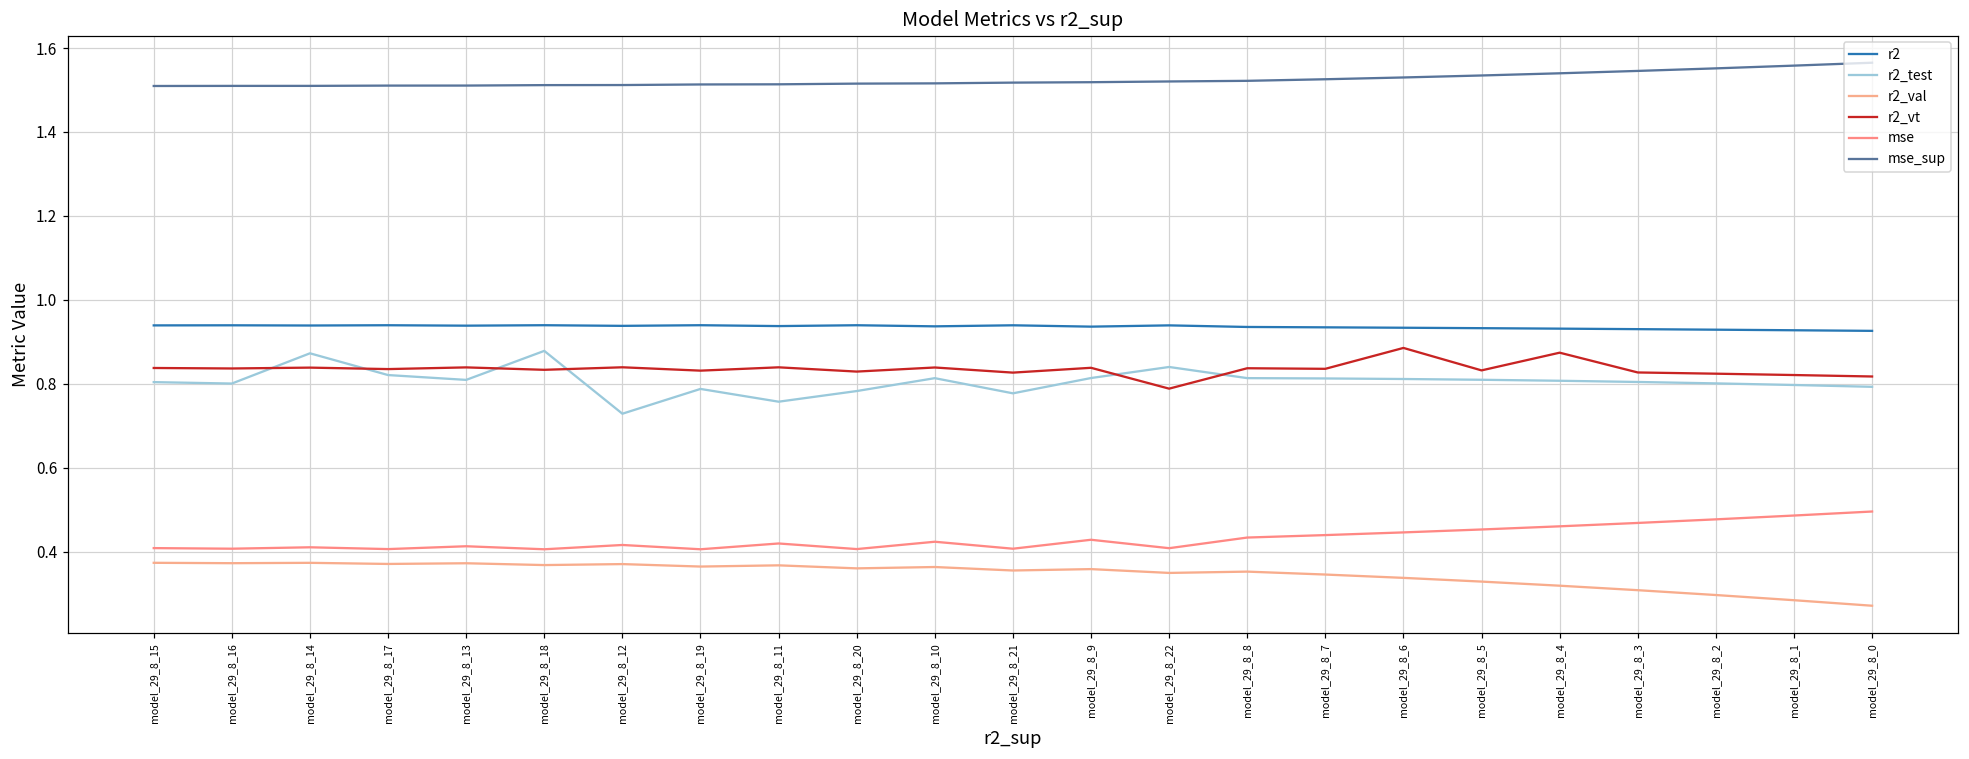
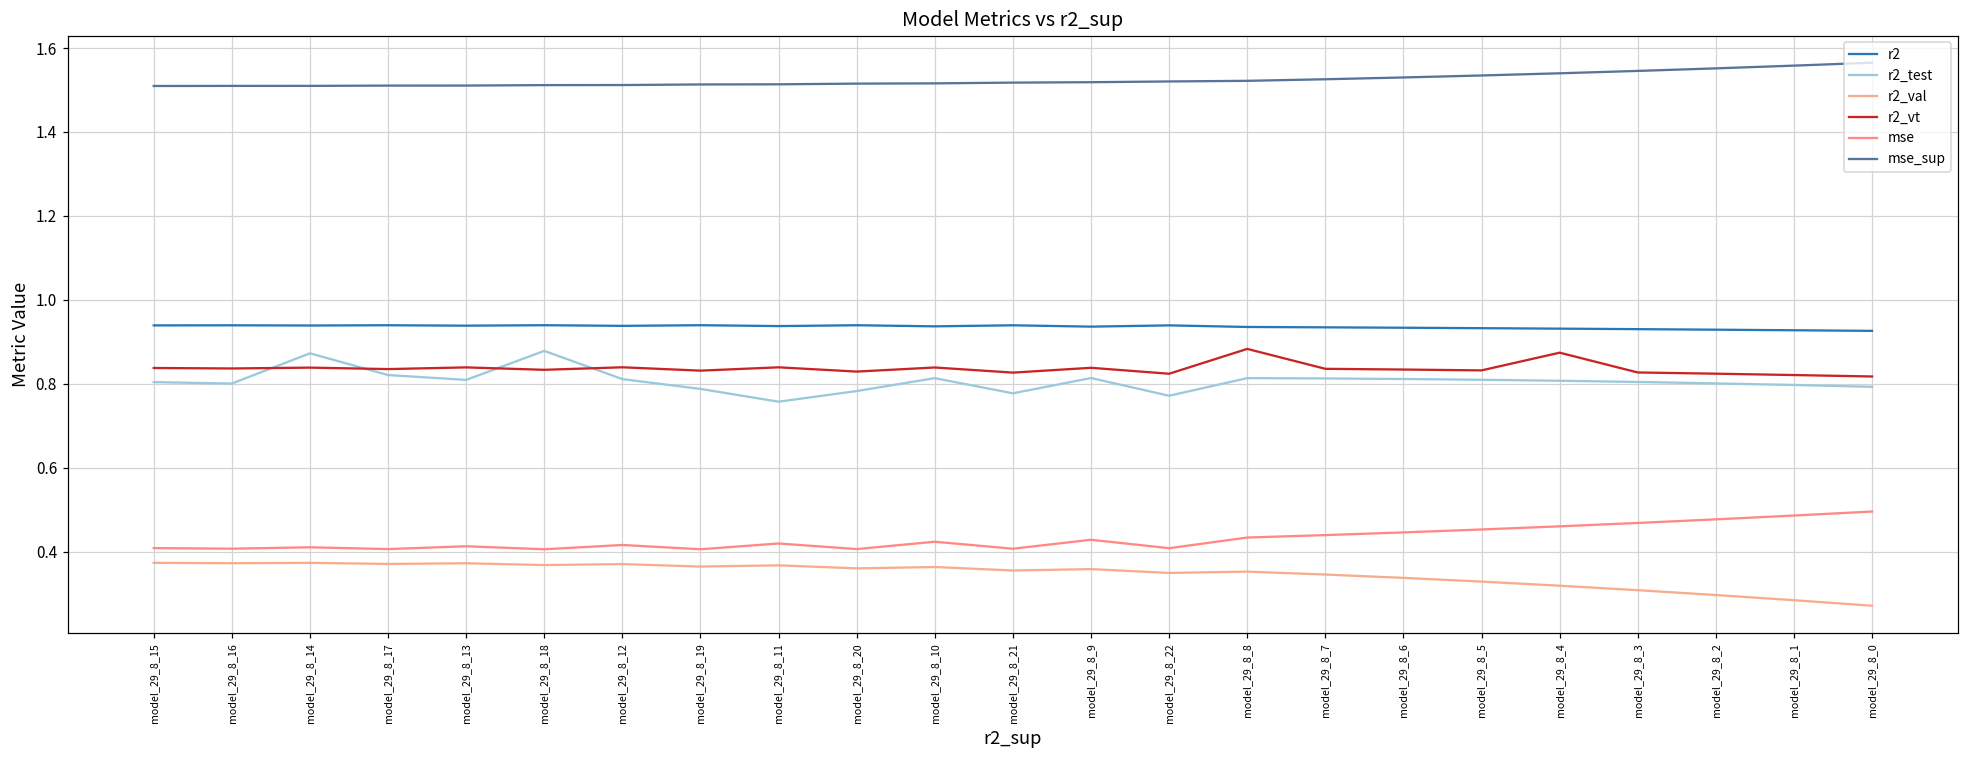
  {
    "r2_test": {
      "model_29_8_15": 0.80,
      "model_29_8_16": 0.80,
      "model_29_8_14": 0.87,
      "model_29_8_17": 0.82,
      "model_29_8_13": 0.81,
      "model_29_8_18": 0.88,
-     "model_29_8_12": 0.73,
+     "model_29_8_12": 0.81,
      "model_29_8_19": 0.79,
      "model_29_8_11": 0.76,
      "model_29_8_20": 0.78,
      "model_29_8_10": 0.81,
      "model_29_8_21": 0.78,
      "model_29_8_9": 0.81,
-     "model_29_8_22": 0.84,
+     "model_29_8_22": 0.77,
      "model_29_8_8": 0.81,
      "model_29_8_7": 0.81,
      "model_29_8_6": 0.81,
      "model_29_8_5": 0.81,
      "model_29_8_4": 0.81,
      "model_29_8_3": 0.80,
      "model_29_8_2": 0.80,
      "model_29_8_1": 0.80,
      "model_29_8_0": 0.79
    },
    "r2_vt": {
      "model_29_8_15": 0.84,
      "model_29_8_16": 0.84,
      "model_29_8_14": 0.84,
      "model_29_8_17": 0.83,
      "model_29_8_13": 0.84,
      "model_29_8_18": 0.83,
      "model_29_8_12": 0.84,
      "model_29_8_19": 0.83,
      "model_29_8_11": 0.84,
      "model_29_8_20": 0.83,
      "model_29_8_10": 0.84,
      "model_29_8_21": 0.83,
      "model_29_8_9": 0.84,
-     "model_29_8_22": 0.79,
-     "model_29_8_8": 0.84,
+     "model_29_8_22": 0.82,
+     "model_29_8_8": 0.88,
      "model_29_8_7": 0.84,
-     "model_29_8_6": 0.89,
+     "model_29_8_6": 0.83,
      "model_29_8_5": 0.83,
      "model_29_8_4": 0.87,
      "model_29_8_3": 0.83,
      "model_29_8_2": 0.82,
      "model_29_8_1": 0.82,
      "model_29_8_0": 0.82
    }
  }
